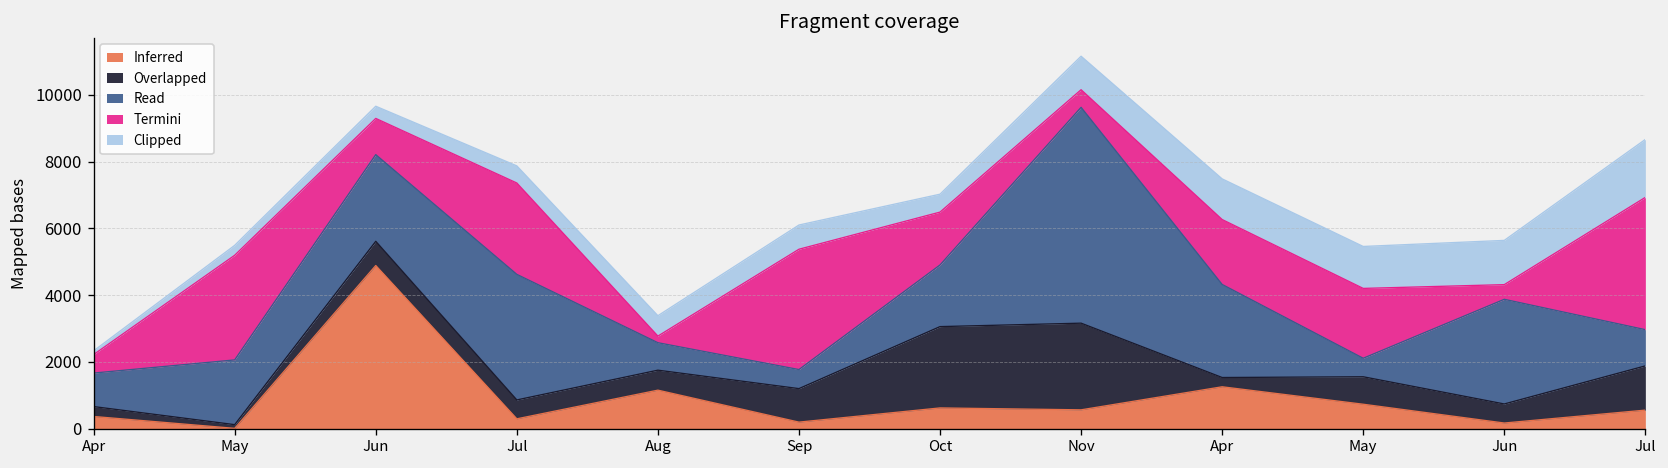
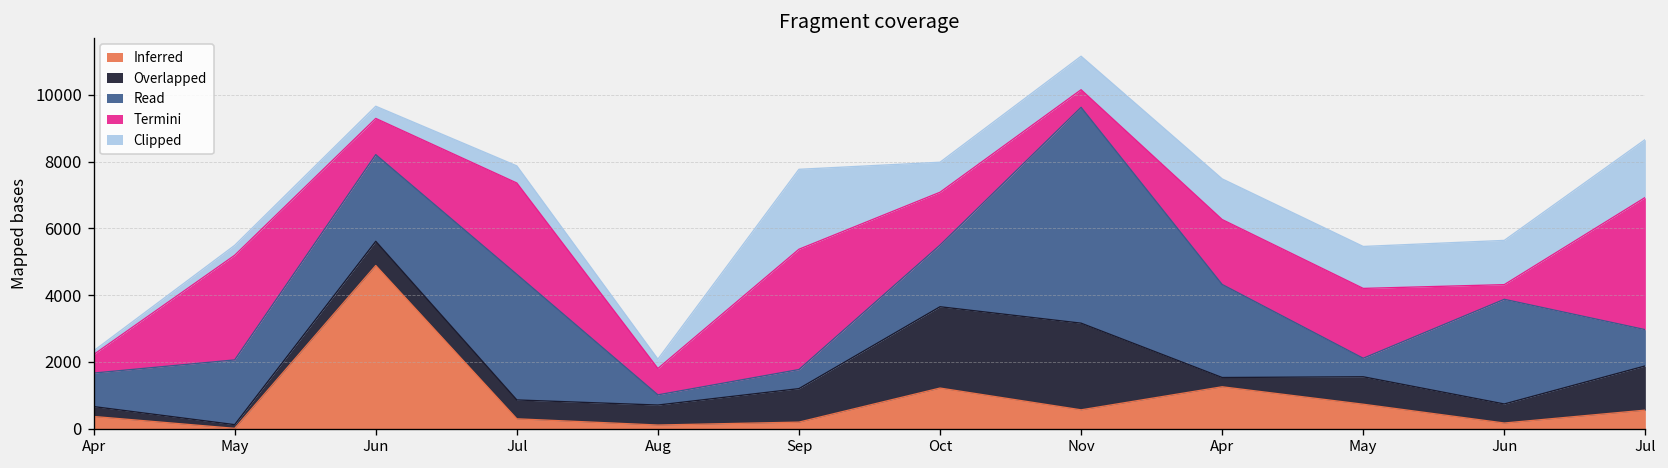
  {
    "Inferred": {
-     "Aug": 1200,
+     "Aug": 100,
      "Sep": 200,
-     "Oct": 600,
+     "Oct": 1200,
      "Nov": 600
    },
    "Overlapped": {
      "Aug": 600,
      "Sep": 1000,
      "Oct": 2400,
      "Nov": 2600
    },
    "Read": {
-     "Aug": 800,
+     "Aug": 300,
      "Sep": 600,
      "Oct": 1800,
      "Nov": 6500
    },
    "Termini": {
-     "Aug": 200,
+     "Aug": 800,
      "Sep": 3600,
      "Oct": 1600,
      "Nov": 500
    },
    "Clipped": {
-     "Aug": 600,
-     "Sep": 700,
-     "Oct": 500,
+     "Aug": 300,
+     "Sep": 2400,
+     "Oct": 900,
      "Nov": 1000
    }
  }
